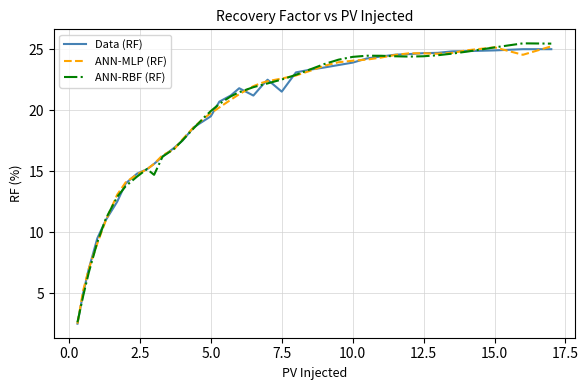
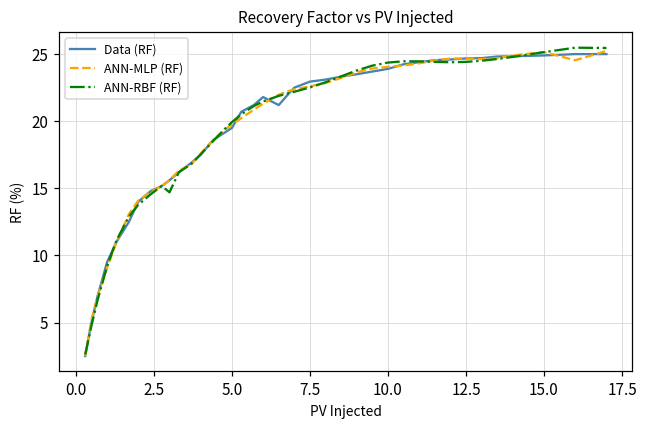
  {
    "Data (RF)": {
      "5.0": 19.5,
-     "7.5": 21.5,
+     "7.5": 23.0,
      "15.0": 24.9
    },
    "ANN-RBF (RF)": {
      "10.0": 24.4,
      "12.5": 24.4
    }
  }
